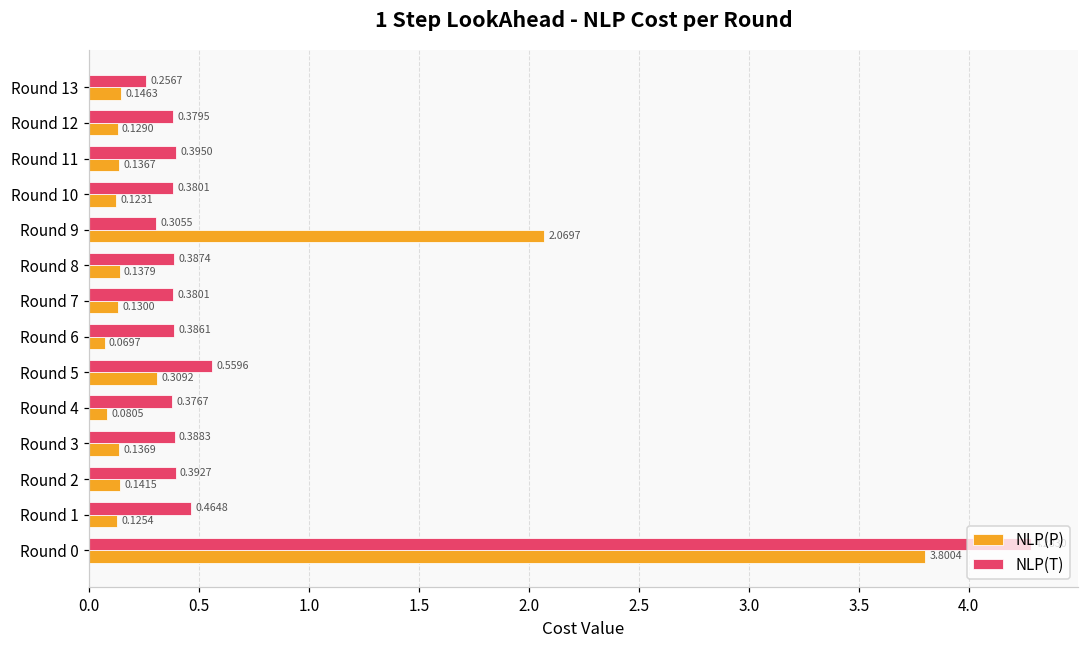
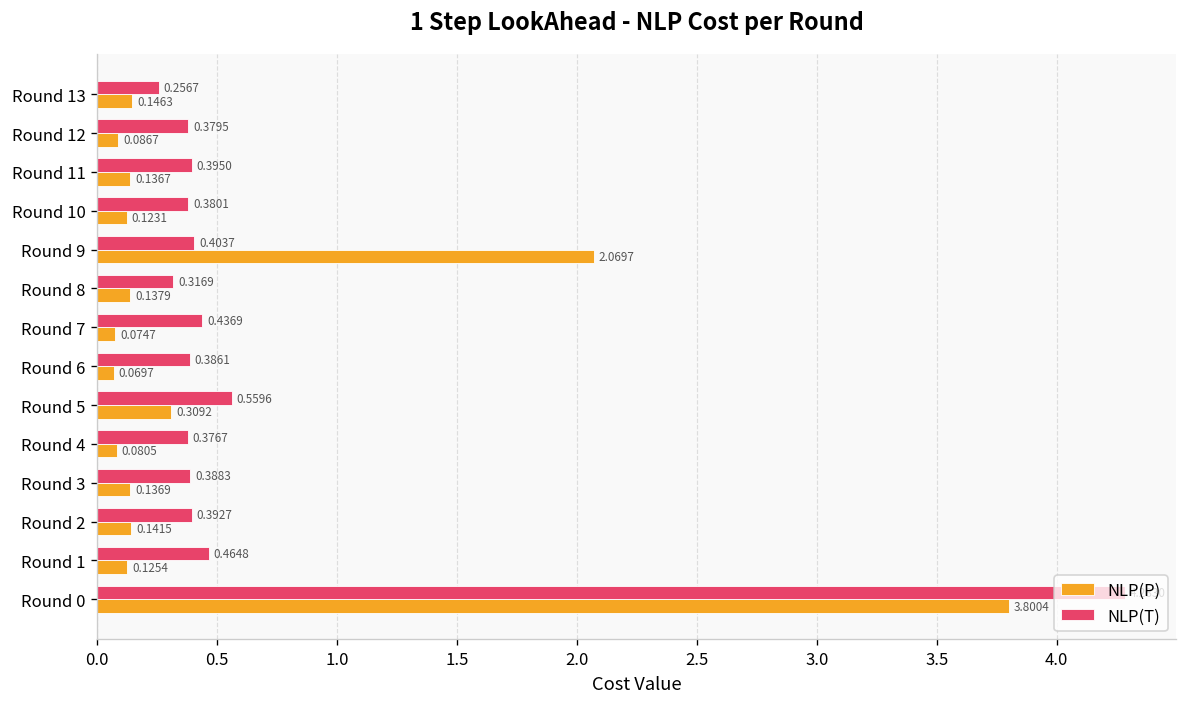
  {
    "NLP(P)": {
      "Round 13": 0.1463,
-     "Round 12": 0.1290,
+     "Round 12": 0.0867,
      "Round 11": 0.1367,
      "Round 10": 0.1231,
      "Round 9": 2.0697,
      "Round 8": 0.1379,
-     "Round 7": 0.1300,
+     "Round 7": 0.0747,
      "Round 6": 0.0697,
      "Round 5": 0.3092,
      "Round 4": 0.0805,
      "Round 3": 0.1369,
      "Round 2": 0.1415,
      "Round 1": 0.1254,
      "Round 0": 3.8004
    },
    "NLP(T)": {
      "Round 13": 0.2567,
      "Round 12": 0.3795,
      "Round 11": 0.3950,
      "Round 10": 0.3801,
-     "Round 9": 0.3055,
-     "Round 8": 0.3874,
-     "Round 7": 0.3801,
+     "Round 9": 0.4037,
+     "Round 8": 0.3169,
+     "Round 7": 0.4369,
      "Round 6": 0.3861,
      "Round 5": 0.5596,
      "Round 4": 0.3767,
      "Round 3": 0.3883,
      "Round 2": 0.3927,
      "Round 1": 0.4648
    }
  }
